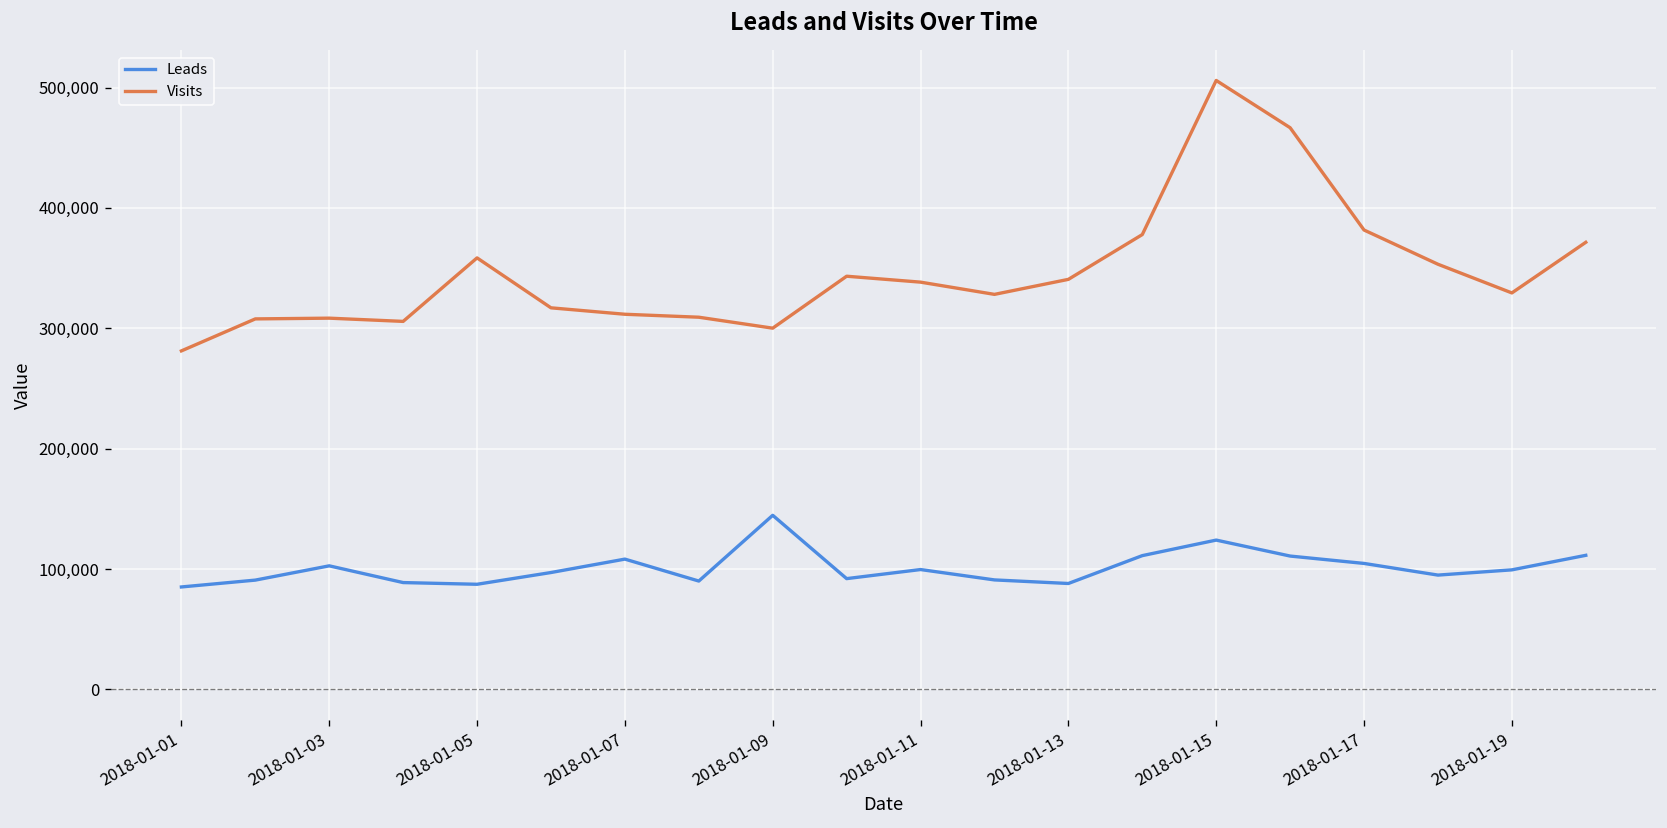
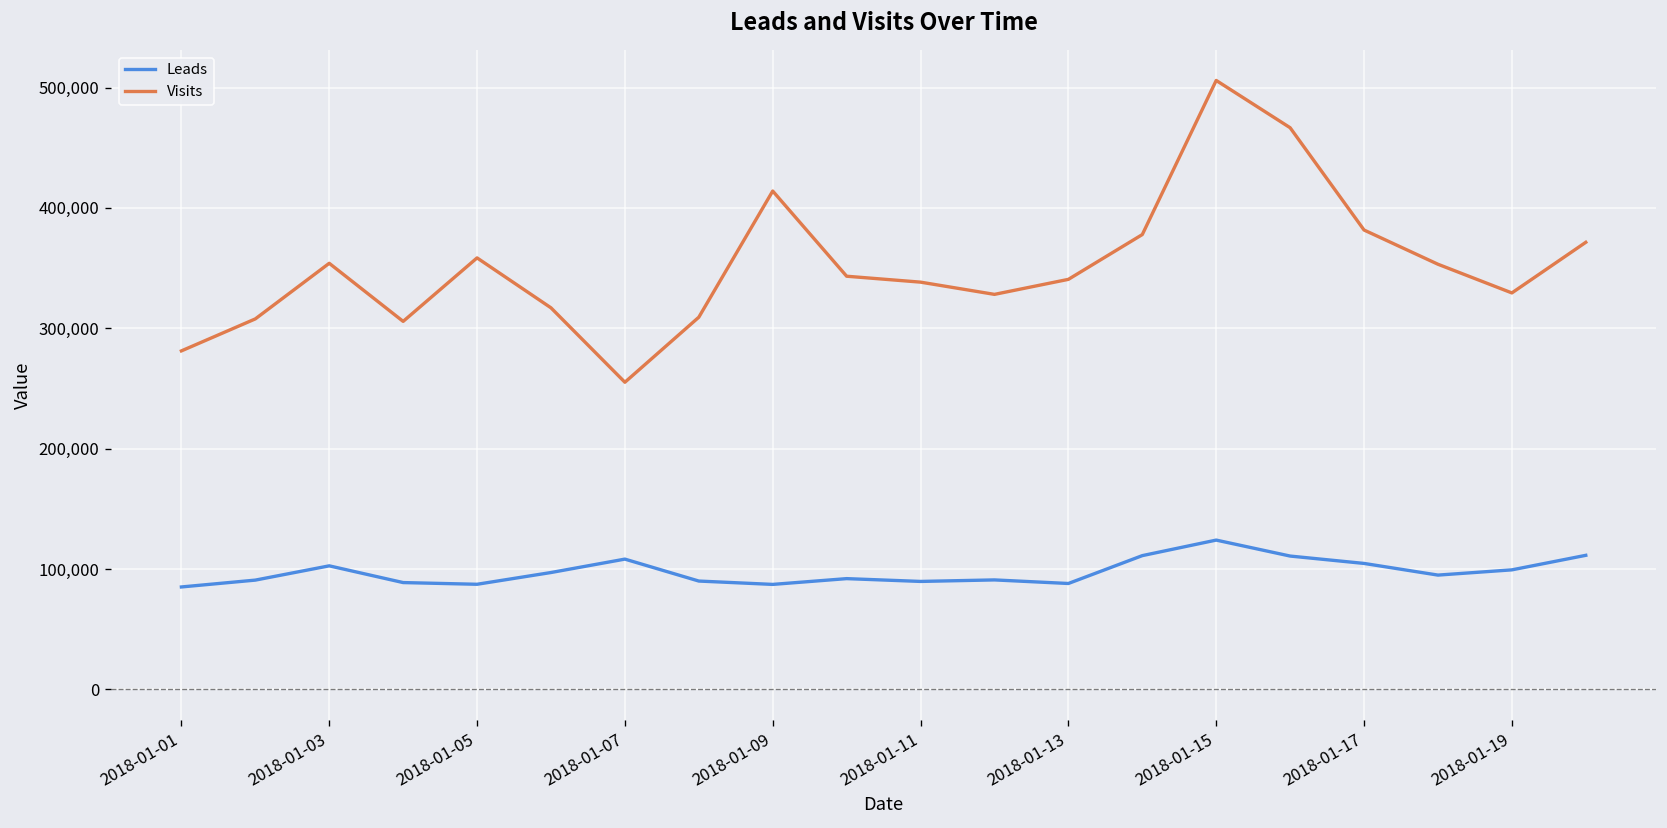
  {
    "Leads": {
      "2018-01-01": "85,000",
      "2018-01-03": "103,000",
      "2018-01-05": "87,000",
      "2018-01-07": "108,000",
-     "2018-01-09": "145,000",
-     "2018-01-11": "100,000",
+     "2018-01-09": "87,000",
+     "2018-01-11": "90,000",
      "2018-01-13": "88,000",
      "2018-01-15": "124,000",
      "2018-01-17": "105,000",
      "2018-01-19": "99,000"
    },
    "Visits": {
      "2018-01-01": "281,000",
-     "2018-01-03": "308,000",
+     "2018-01-03": "354,000",
      "2018-01-05": "358,000",
-     "2018-01-07": "312,000",
-     "2018-01-09": "300,000",
+     "2018-01-07": "255,000",
+     "2018-01-09": "414,000",
      "2018-01-11": "338,000",
      "2018-01-13": "341,000",
      "2018-01-15": "506,000",
      "2018-01-17": "382,000",
      "2018-01-19": "329,000"
    }
  }
